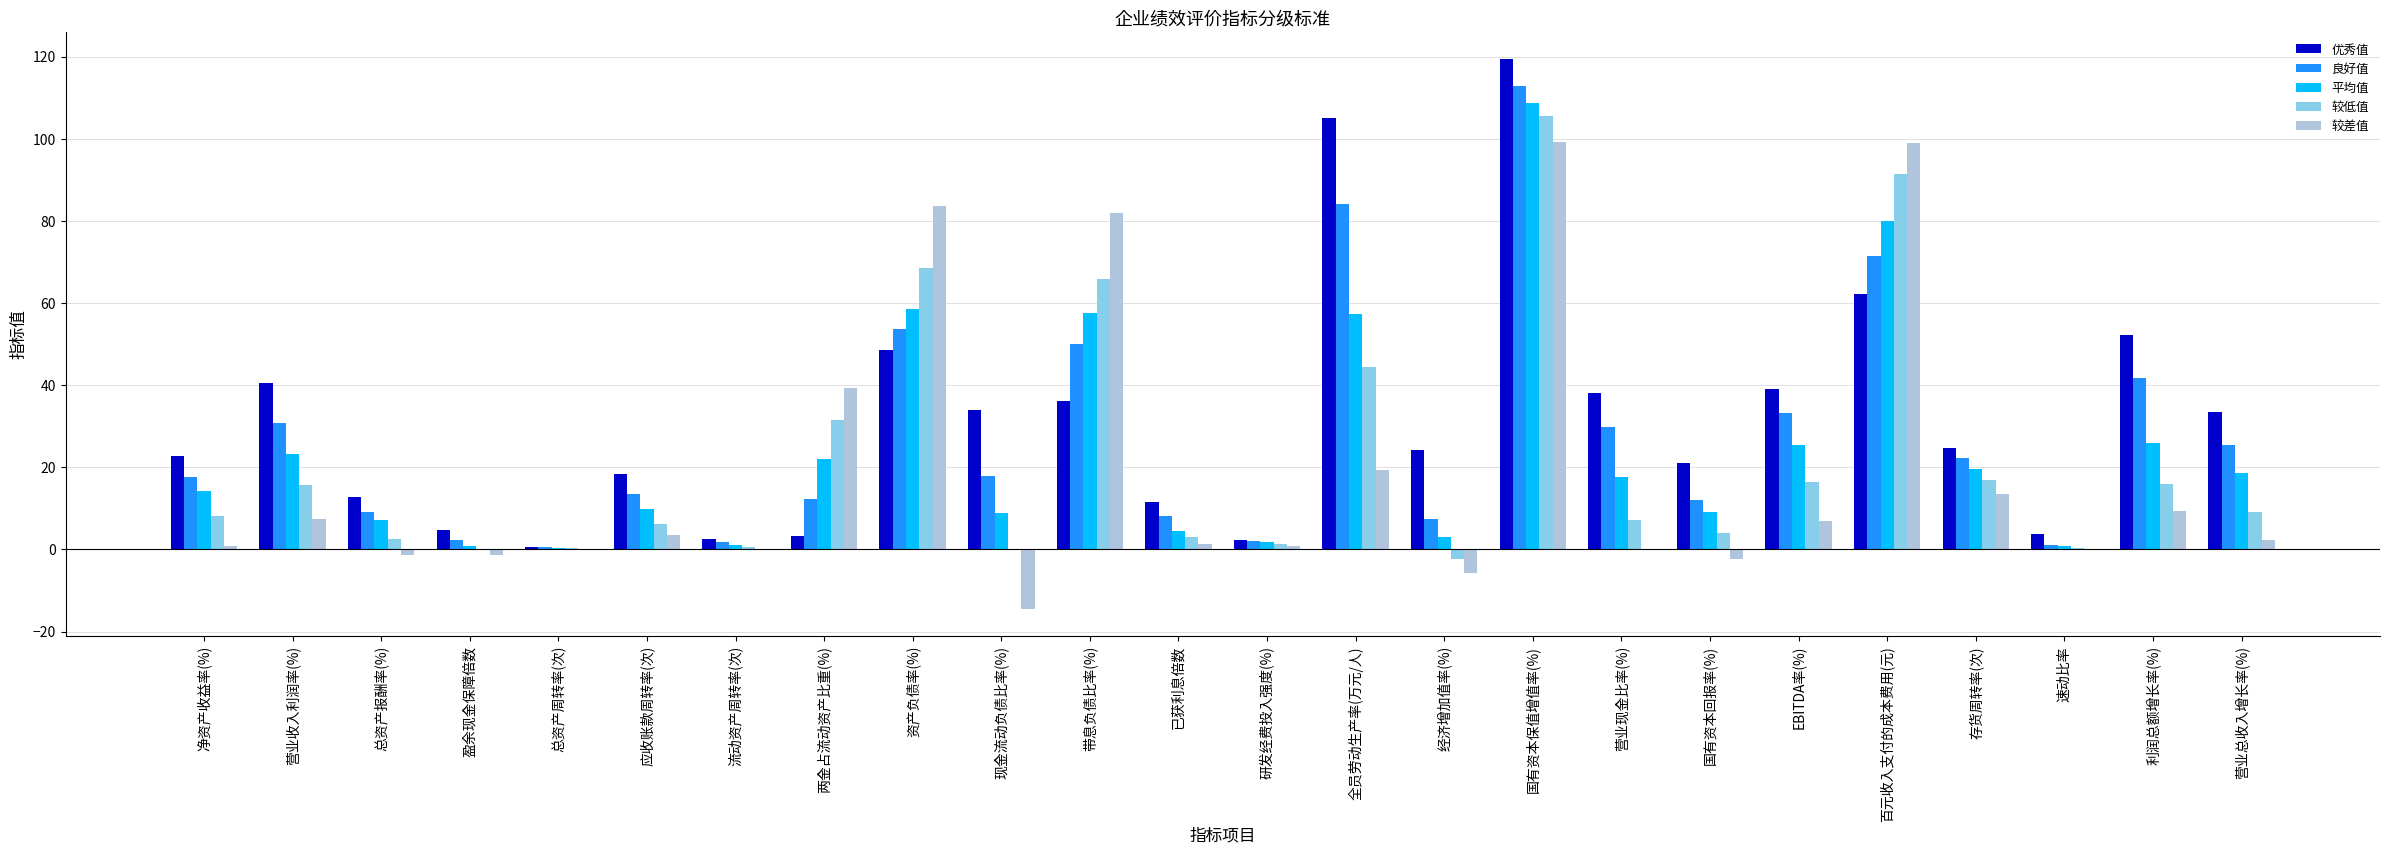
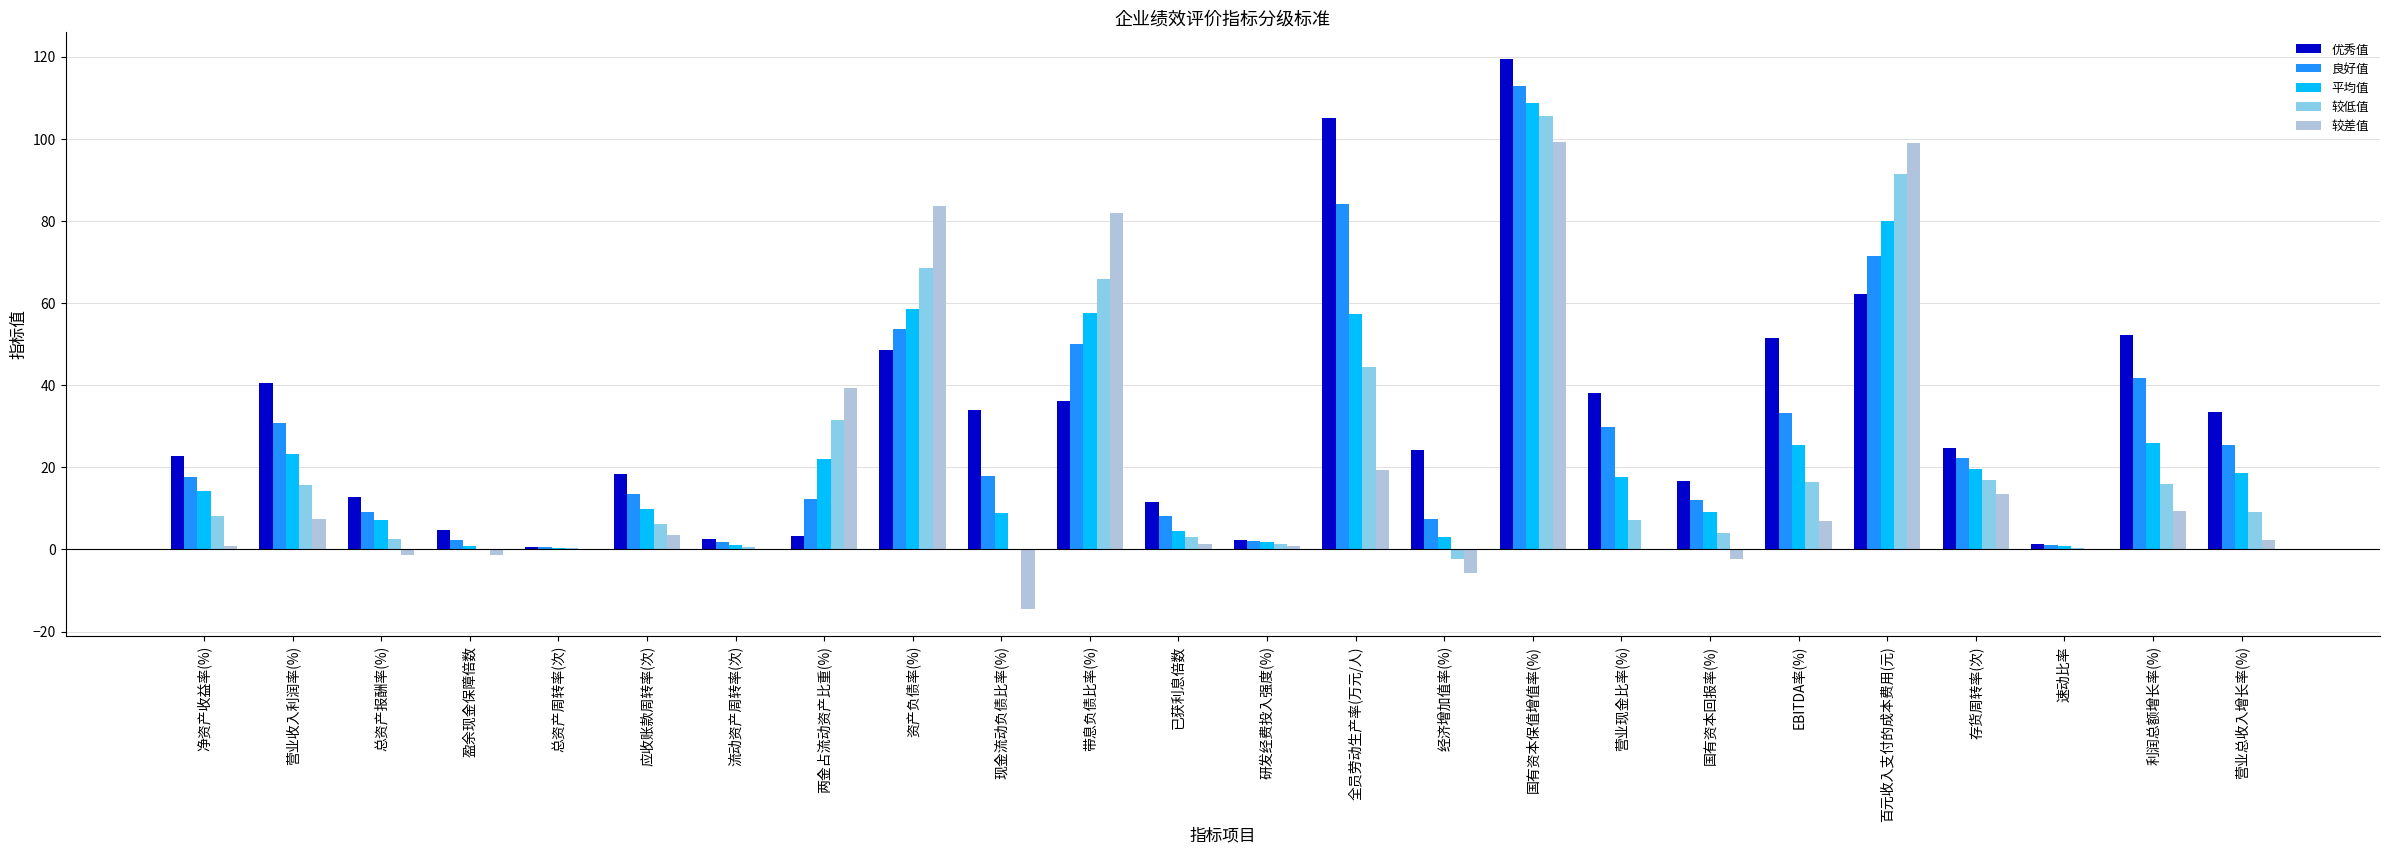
  {
    "优秀值": {
      "净资产收益率(%)": 23,
      "营业收入利润率(%)": 40,
      "总资产报酬率(%)": 13,
      "盈余现金保障倍数": 5,
      "总资产周转率(次)": 1,
      "应收账款周转率(次)": 18,
      "流动资产周转率(次)": 3,
      "两金占流动资产比重(%)": 3,
      "资产负债率(%)": 49,
      "现金流动负债比率(%)": 34,
      "带息负债比率(%)": 36,
      "已获利息倍数": 12,
      "研发经费投入强度(%)": 2,
      "全员劳动生产率(万元/人)": 105,
      "经济增加值率(%)": 24,
      "国有资本保值增值率(%)": 119,
      "营业现金比率(%)": 38,
-     "国有资本回报率(%)": 21,
-     "EBITDA率(%)": 39,
+     "国有资本回报率(%)": 17,
+     "EBITDA率(%)": 51,
      "百元收入支付的成本费用(元)": 62,
      "存货周转率(次)": 25,
-     "速动比率": 4,
+     "速动比率": 1,
      "利润总额增长率(%)": 52,
      "营业总收入增长率(%)": 33
    }
  }
